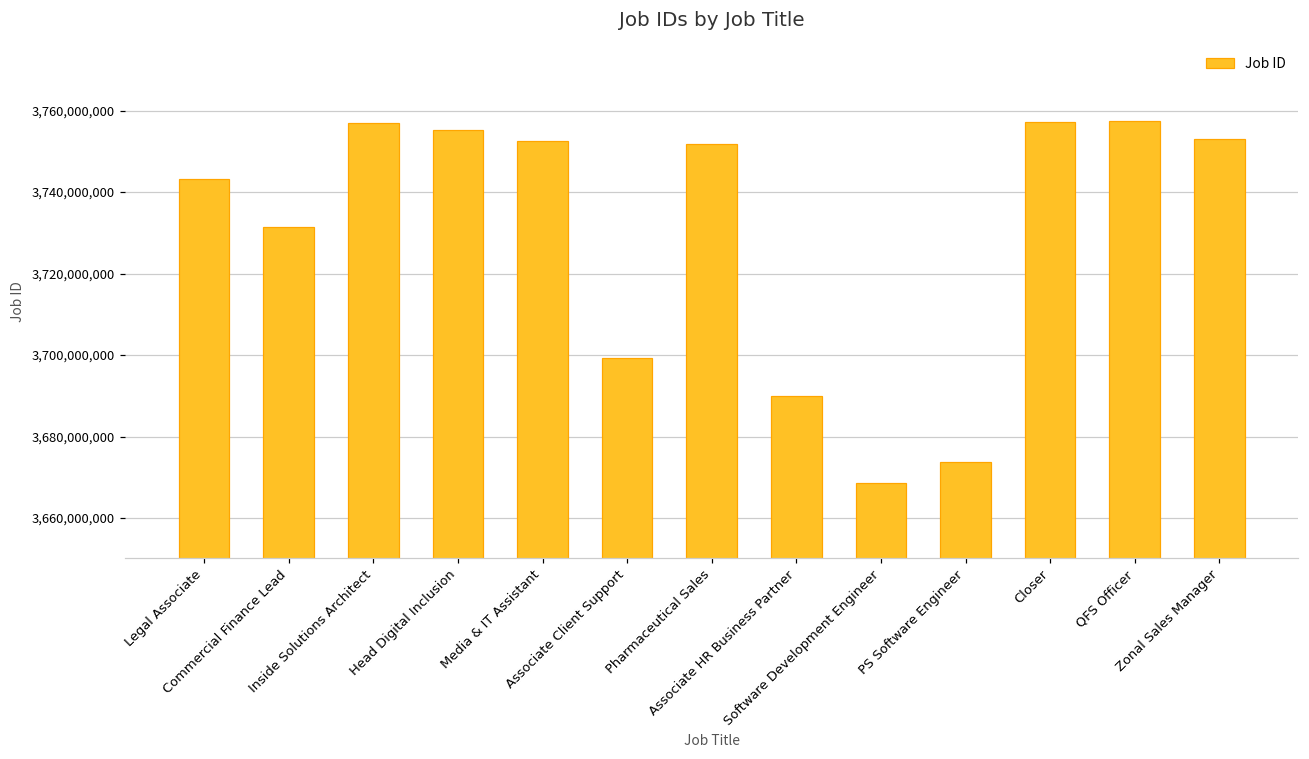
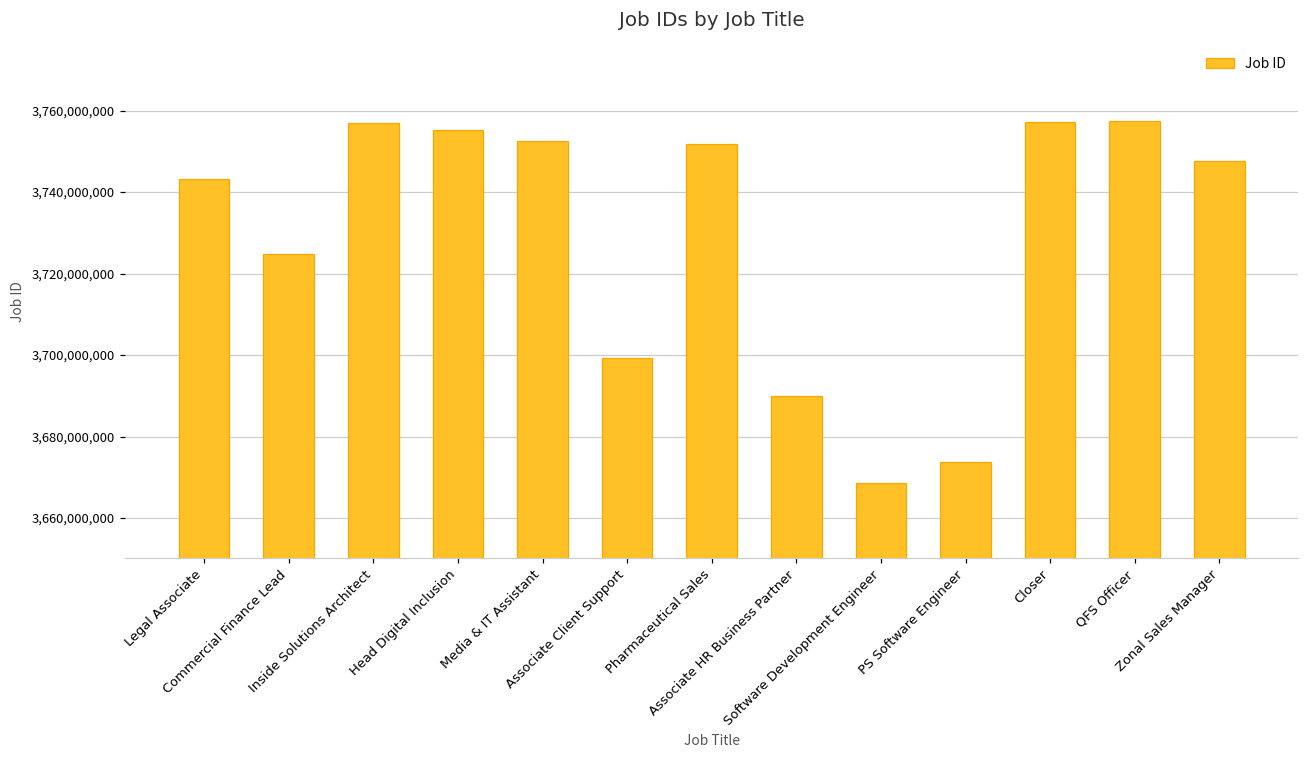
  {
    "Legal Associate": "3,743,000,000",
-   "Commercial Finance Lead": "3,731,000,000",
+   "Commercial Finance Lead": "3,725,000,000",
    "Inside Solutions Architect": "3,757,000,000",
    "Head Digital Inclusion": "3,755,000,000",
    "Media & IT Assistant": "3,752,000,000",
    "Associate Client Support": "3,699,000,000",
    "Pharmaceutical Sales": "3,752,000,000",
    "Associate HR Business Partner": "3,690,000,000",
    "Software Development Engineer": "3,669,000,000",
    "PS Software Engineer": "3,674,000,000",
    "Closer": "3,757,000,000",
    "QFS Officer": "3,757,000,000",
-   "Zonal Sales Manager": "3,753,000,000"
+   "Zonal Sales Manager": "3,748,000,000"
  }
